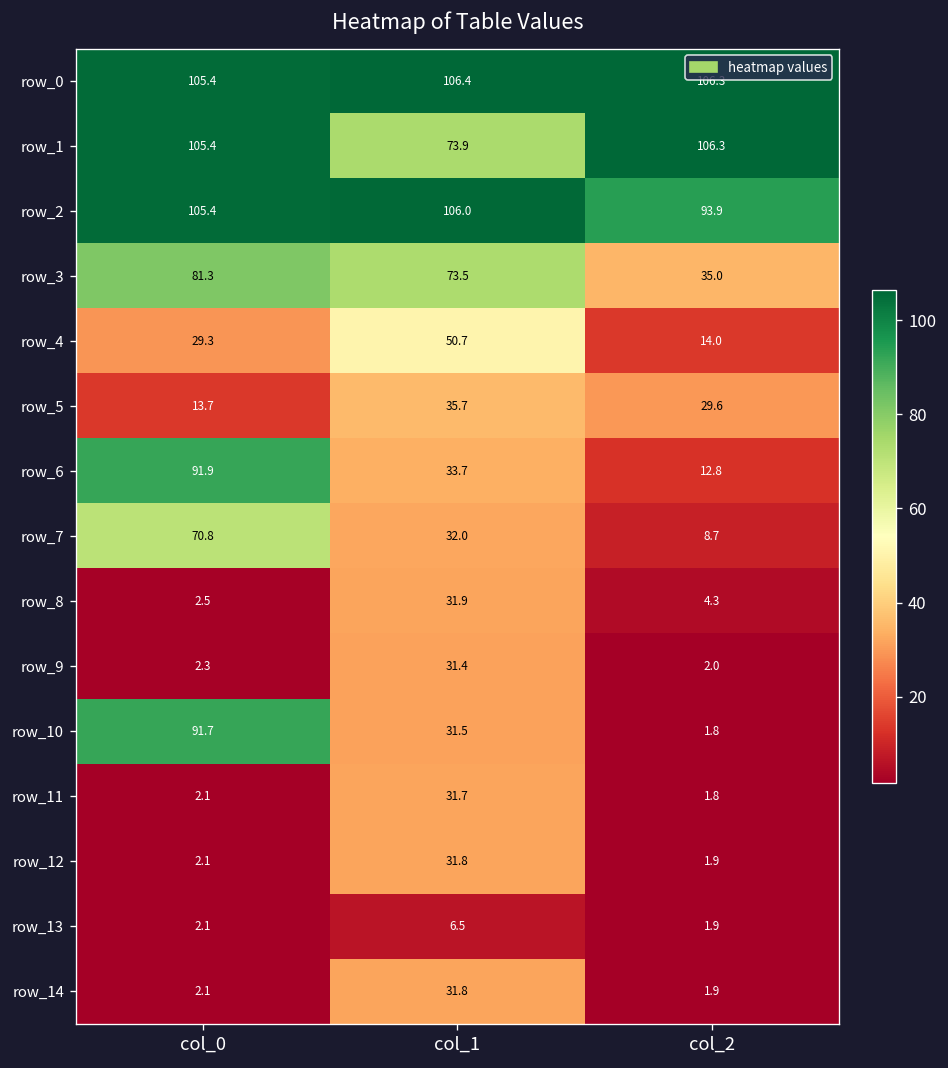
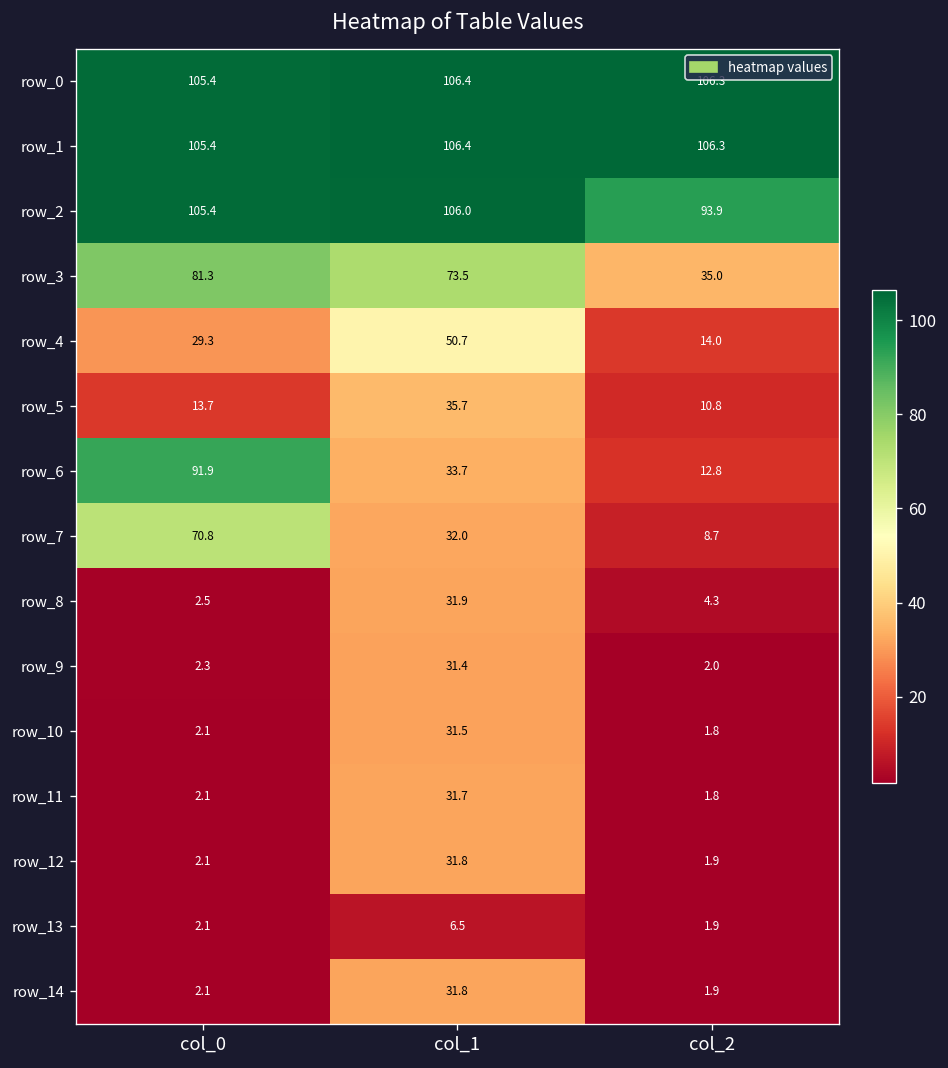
  {
    "row_0": {
      "col_0": 105.4,
      "col_1": 106.4
    },
    "row_1": {
      "col_0": 105.4,
-     "col_1": 73.9,
+     "col_1": 106.4,
      "col_2": 106.3
    },
    "row_2": {
      "col_0": 105.4,
      "col_1": 106.0,
      "col_2": 93.9
    },
    "row_3": {
      "col_0": 81.3,
      "col_1": 73.5,
      "col_2": 35.0
    },
    "row_4": {
      "col_0": 29.3,
      "col_1": 50.7,
      "col_2": 14.0
    },
    "row_5": {
      "col_0": 13.7,
      "col_1": 35.7,
-     "col_2": 29.6
+     "col_2": 10.8
    },
    "row_6": {
      "col_0": 91.9,
      "col_1": 33.7,
      "col_2": 12.8
    },
    "row_7": {
      "col_0": 70.8,
      "col_1": 32.0,
      "col_2": 8.7
    },
    "row_8": {
      "col_0": 2.5,
      "col_1": 31.9,
      "col_2": 4.3
    },
    "row_9": {
      "col_0": 2.3,
      "col_1": 31.4,
      "col_2": 2.0
    },
    "row_10": {
-     "col_0": 91.7,
+     "col_0": 2.1,
      "col_1": 31.5,
      "col_2": 1.8
    },
    "row_11": {
      "col_0": 2.1,
      "col_1": 31.7,
      "col_2": 1.8
    },
    "row_12": {
      "col_0": 2.1,
      "col_1": 31.8,
      "col_2": 1.9
    },
    "row_13": {
      "col_0": 2.1,
      "col_1": 6.5,
      "col_2": 1.9
    },
    "row_14": {
      "col_0": 2.1,
      "col_1": 31.8,
      "col_2": 1.9
    }
  }
